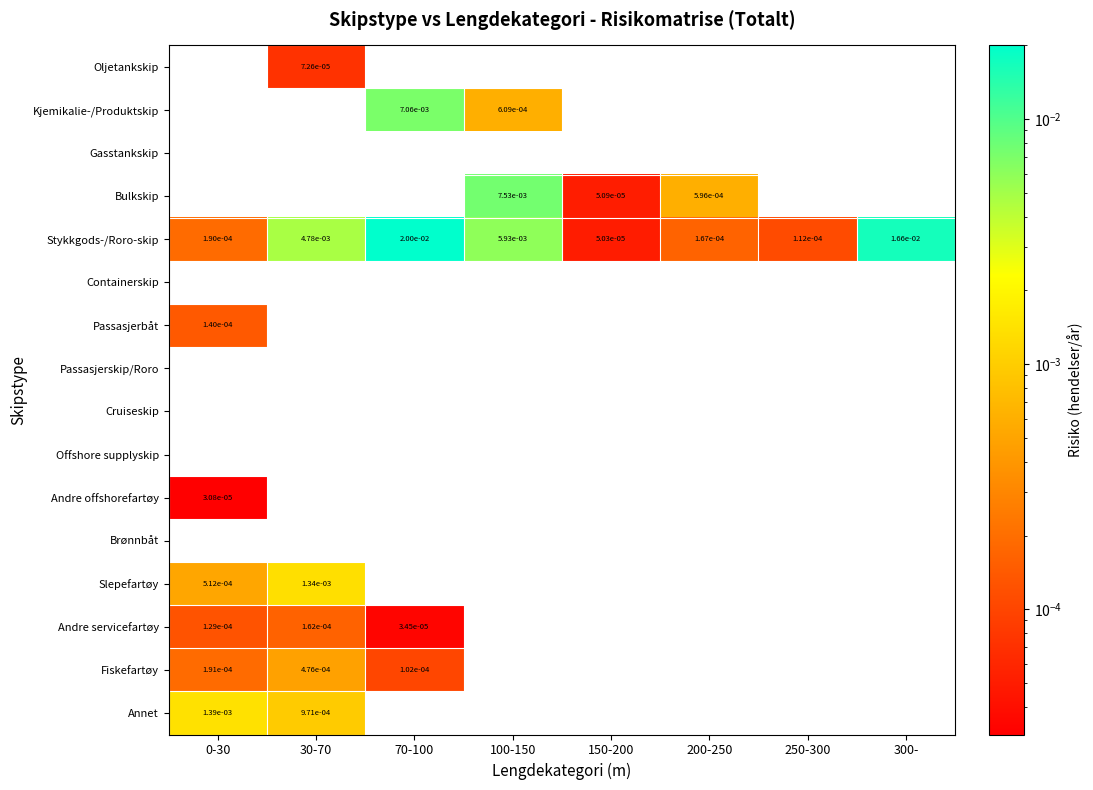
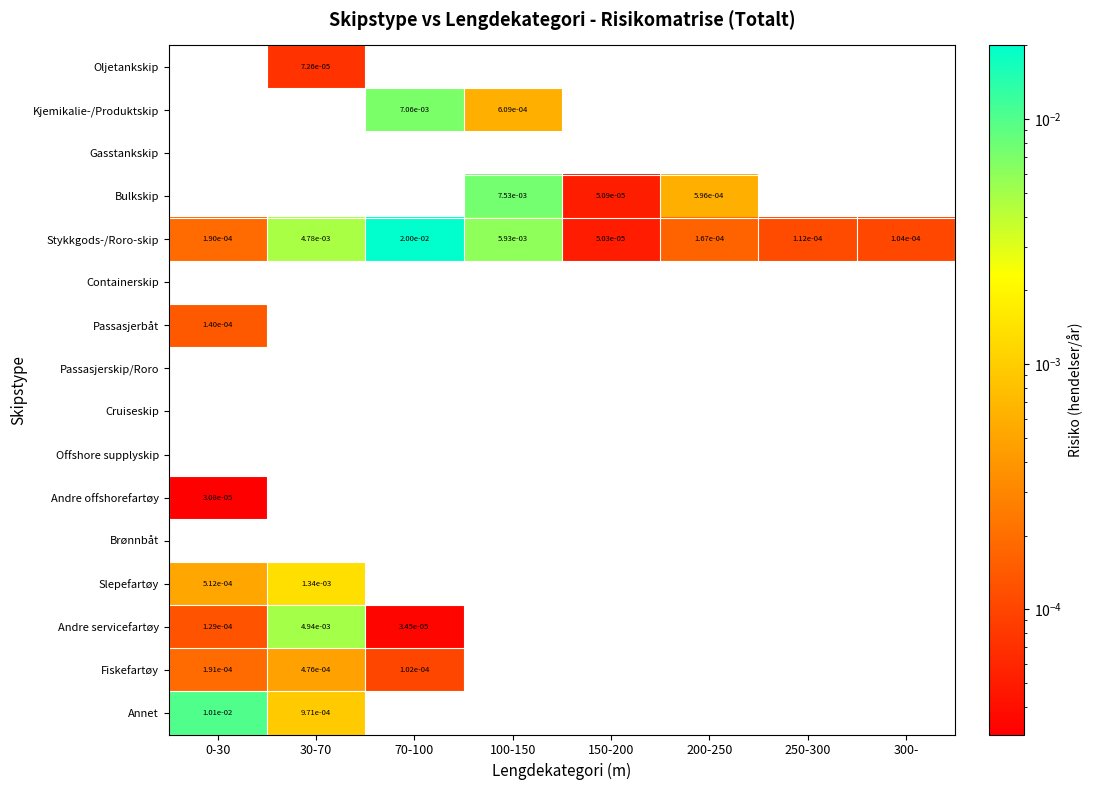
  {
    "Oljetankskip": {
      "30-70": "7.26e-05"
    },
    "Kjemikalie-/Produktskip": {
      "70-100": "7.06e-03",
      "100-150": "6.09e-04"
    },
    "Bulkskip": {
      "100-150": "7.53e-03",
      "150-200": "5.09e-05",
      "200-250": "5.96e-04"
    },
    "Stykkgods-/Roro-skip": {
      "0-30": "1.90e-04",
      "30-70": "4.78e-03",
      "70-100": "2.00e-02",
      "100-150": "5.93e-03",
      "150-200": "5.03e-05",
      "200-250": "1.67e-04",
      "250-300": "1.12e-04",
-     "300-": "1.66e-02"
+     "300-": "1.04e-04"
    },
    "Passasjerbåt": {
      "0-30": "1.40e-04"
    },
    "Andre offshorefartøy": {
      "0-30": "3.08e-05"
    },
    "Slepefartøy": {
      "0-30": "5.12e-04",
      "30-70": "1.34e-03"
    },
    "Andre servicefartøy": {
      "0-30": "1.29e-04",
-     "30-70": "1.62e-04",
+     "30-70": "4.94e-03",
      "70-100": "3.45e-05"
    },
    "Fiskefartøy": {
      "0-30": "1.91e-04",
      "30-70": "4.76e-04",
      "70-100": "1.02e-04"
    },
    "Annet": {
-     "0-30": "1.39e-03",
+     "0-30": "1.01e-02",
      "30-70": "9.71e-04"
    }
  }
